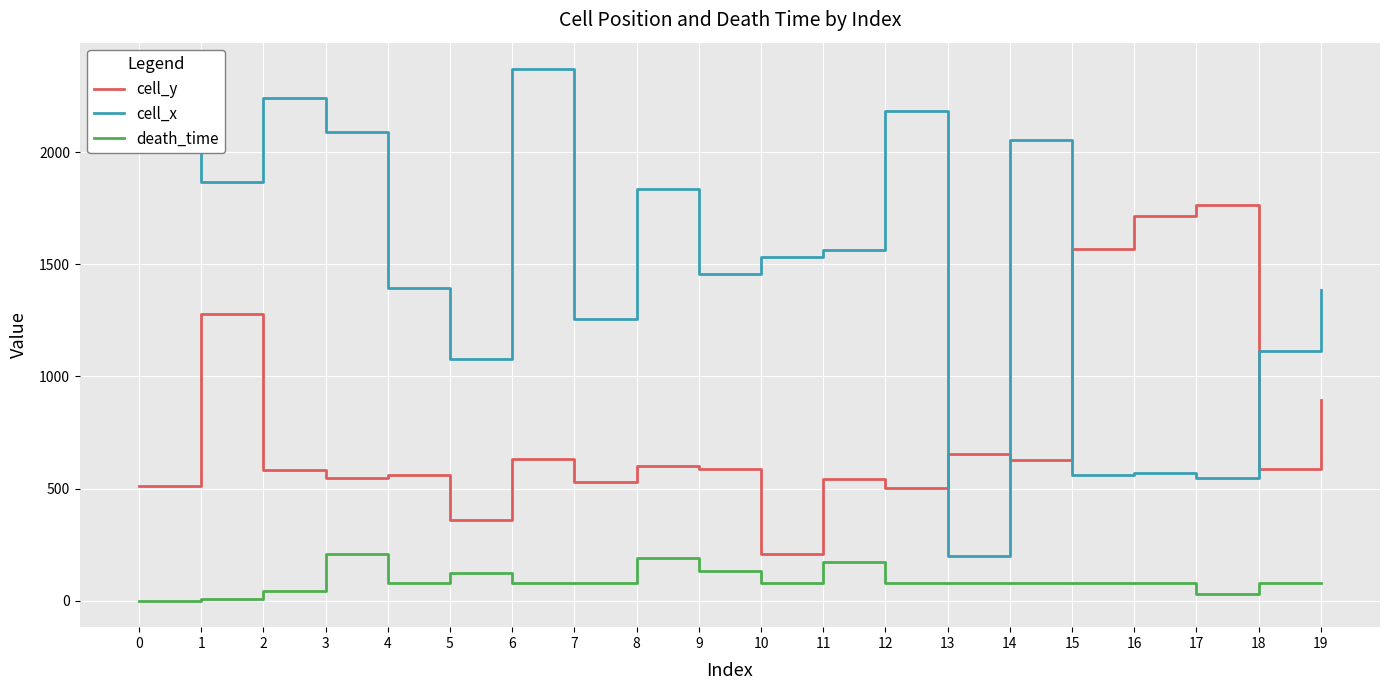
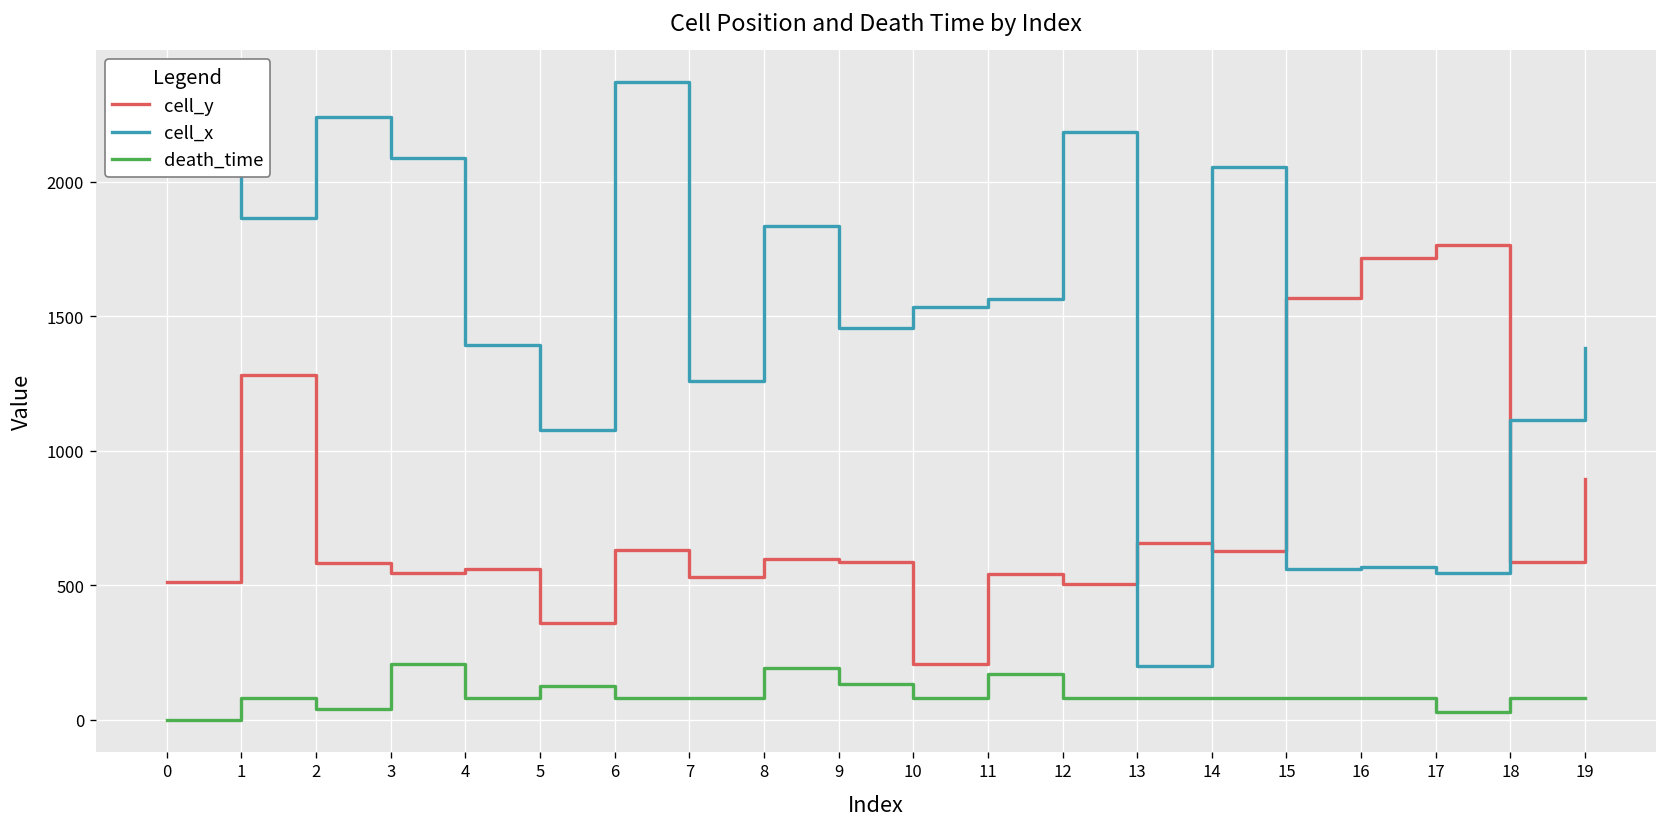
  {
    "cell_y": {
      "0": 510,
      "1": 1280,
      "2": 580,
      "3": 550,
      "4": 560,
      "5": 360,
      "6": 630,
      "7": 530,
      "8": 600,
      "9": 590,
      "10": 210,
      "11": 540,
      "12": 500,
      "13": 660,
      "14": 630,
      "15": 1570,
      "16": 1720,
      "17": 1770,
      "18": 590,
      "19": 900
    },
    "cell_x": {
      "1": 1870,
      "2": 2240,
      "3": 2090,
      "4": 1390,
      "5": 1080,
      "6": 2370,
      "7": 1260,
      "8": 1840,
      "9": 1460,
      "10": 1530,
      "11": 1560,
      "12": 2190,
      "13": 200,
      "14": 2060,
      "15": 560,
      "16": 570,
      "17": 550,
      "18": 1110,
      "19": 1380
    },
    "death_time": {
      "0": 0,
-     "1": 10,
+     "1": 80,
      "2": 40,
      "3": 210,
      "4": 80,
      "5": 120,
      "6": 80,
      "7": 80,
      "8": 190,
      "9": 130,
      "10": 80,
      "11": 170,
      "12": 80,
      "13": 80,
      "14": 80,
      "15": 80,
      "16": 80,
      "17": 30,
      "18": 80,
      "19": 80
    }
  }
